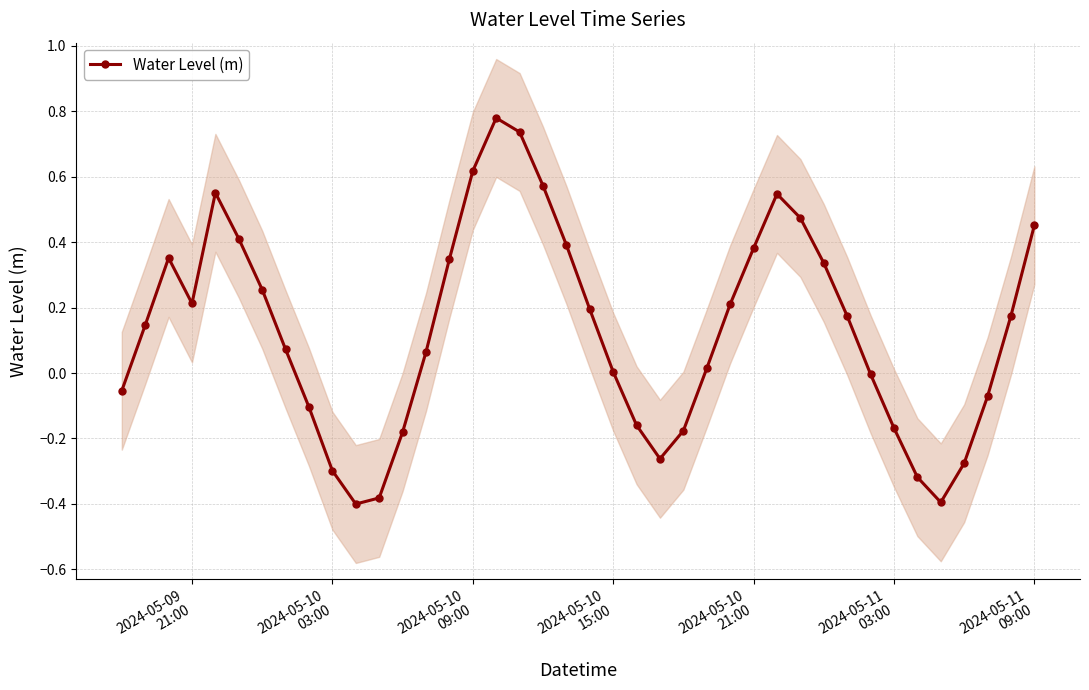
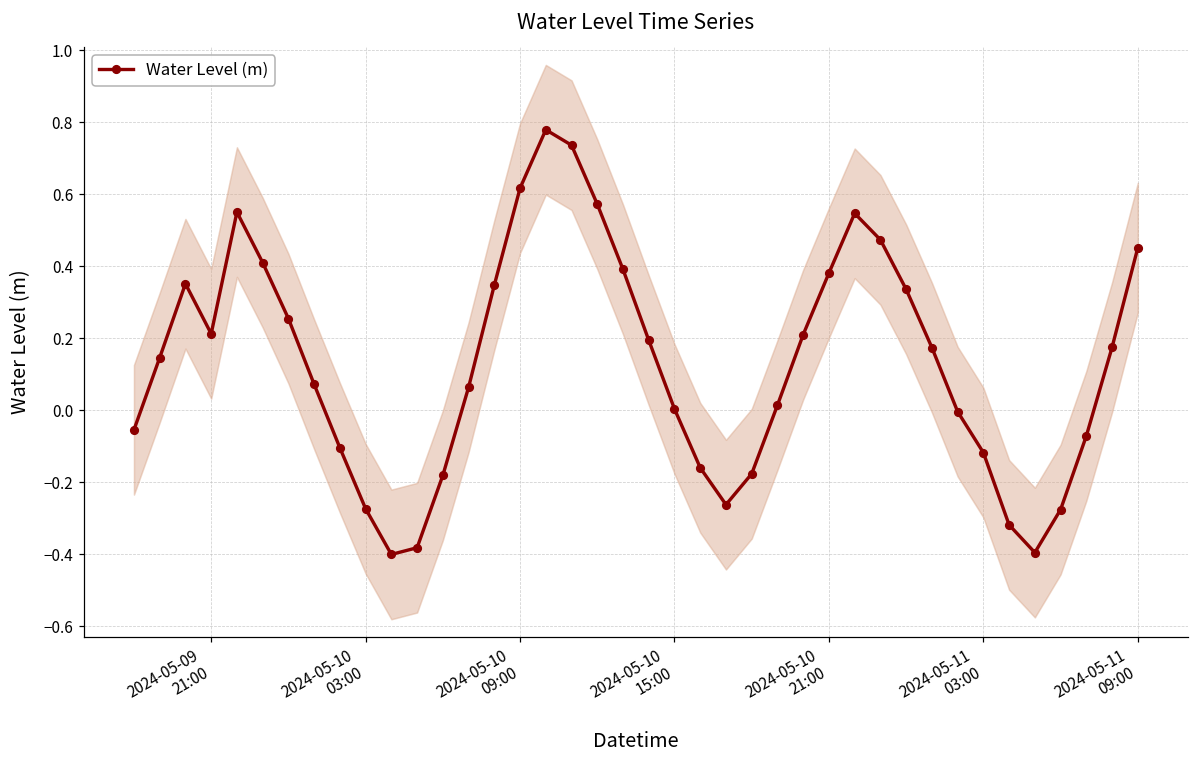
  {
    "Water Level (m)": {
      "2024-05-09 21:00": 0.21,
-     "2024-05-10 03:00": -0.30,
+     "2024-05-10 03:00": -0.27,
      "2024-05-10 09:00": 0.62,
      "2024-05-10 15:00": 0.00,
      "2024-05-10 21:00": 0.38,
-     "2024-05-11 03:00": -0.17,
+     "2024-05-11 03:00": -0.12,
      "2024-05-11 09:00": 0.45
    }
  }
